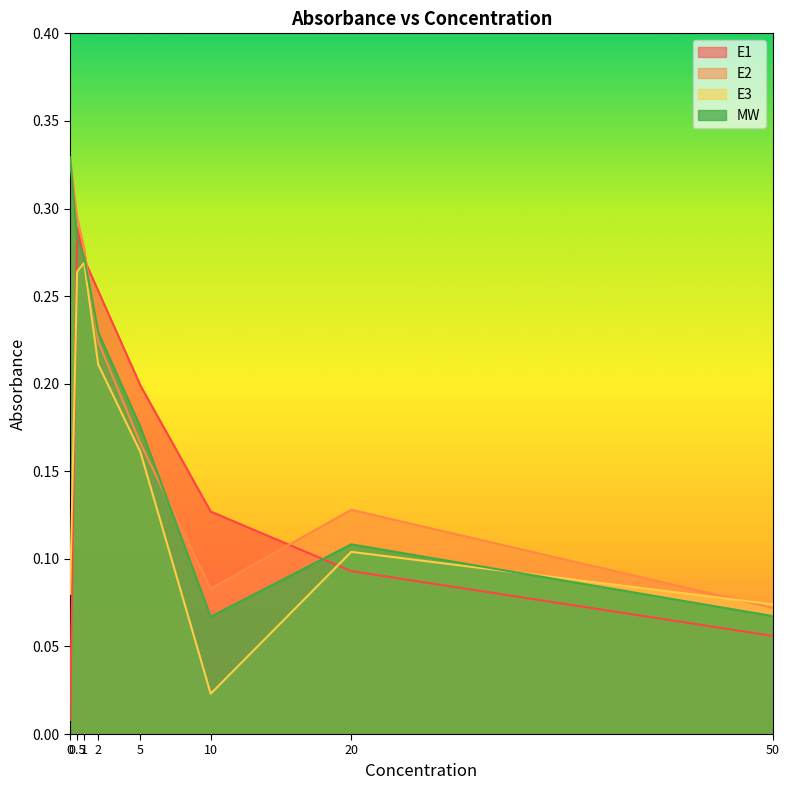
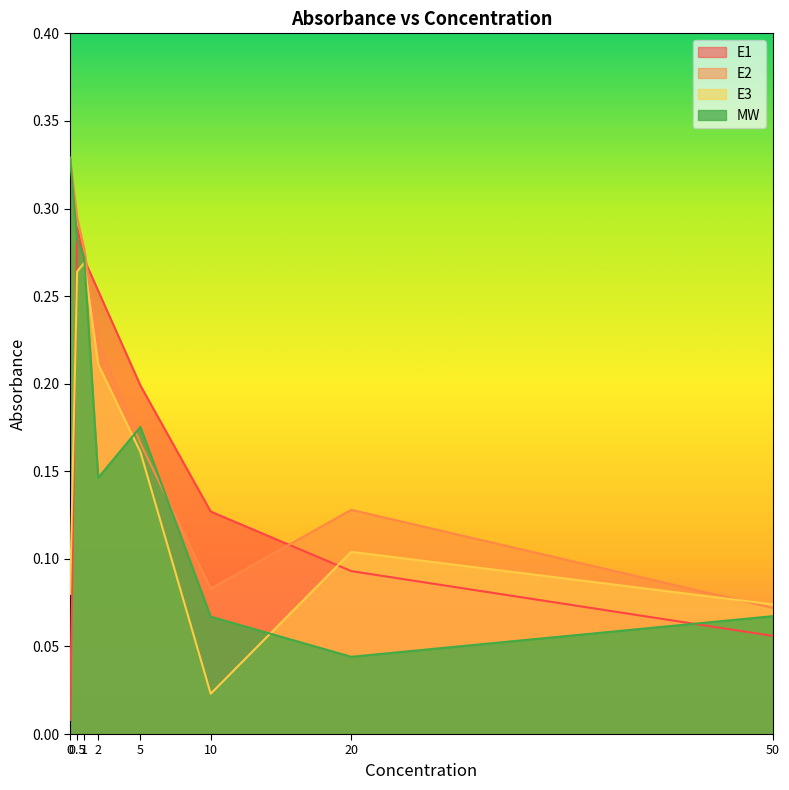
  {
    "MW": {
-     "2": 0.229,
+     "2": 0.146,
      "5": 0.175,
      "10": 0.067,
-     "20": 0.108,
+     "20": 0.044,
      "50": 0.067
    }
  }
